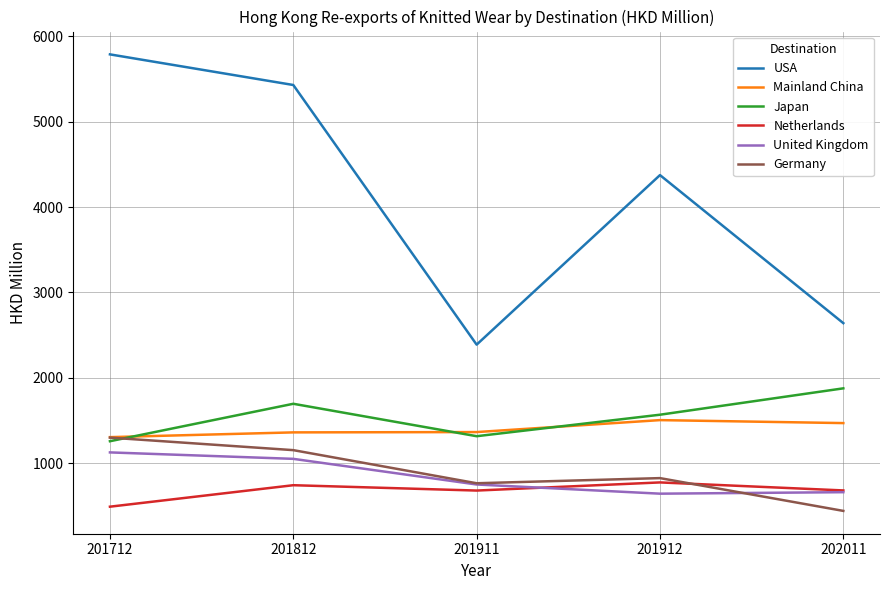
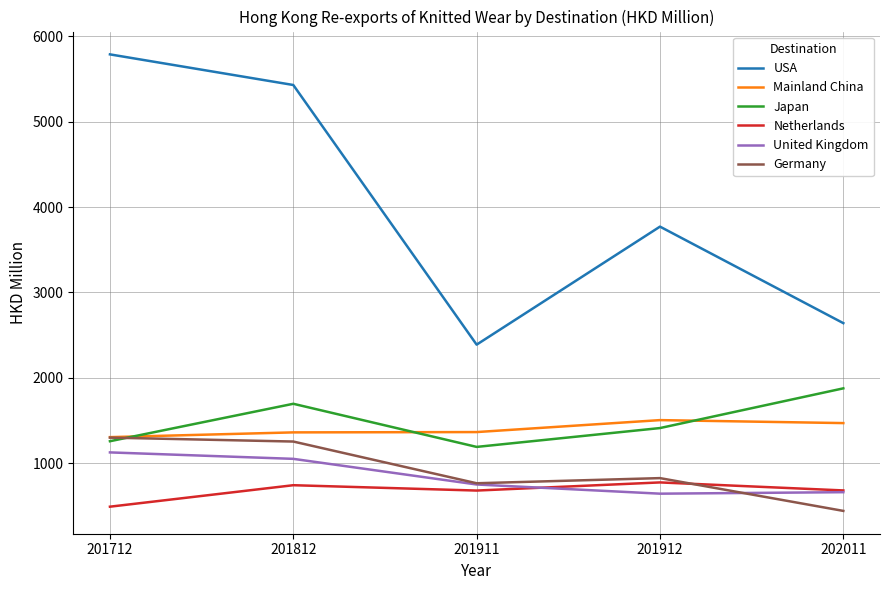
  {
    "USA": {
      "201712": 5800,
      "201812": 5400,
      "201911": 2400,
-     "201912": 4400,
+     "201912": 3800,
      "202011": 2600
    },
    "Mainland China": {
      "201812": 1400,
      "201911": 1400,
      "201912": 1500,
      "202011": 1500
    },
    "Japan": {
      "201712": 1300,
      "201812": 1700,
-     "201911": 1300,
-     "201912": 1600,
+     "201911": 1200,
+     "201912": 1400,
      "202011": 1900
    },
    "Netherlands": {
      "201712": 500,
      "201812": 700,
      "201911": 700,
      "201912": 800
    },
    "United Kingdom": {
      "201712": 1100,
      "201812": 1000,
      "201912": 600
    },
    "Germany": {
-     "201812": 1200,
+     "201812": 1300,
      "201912": 800,
      "202011": 400
    }
  }
